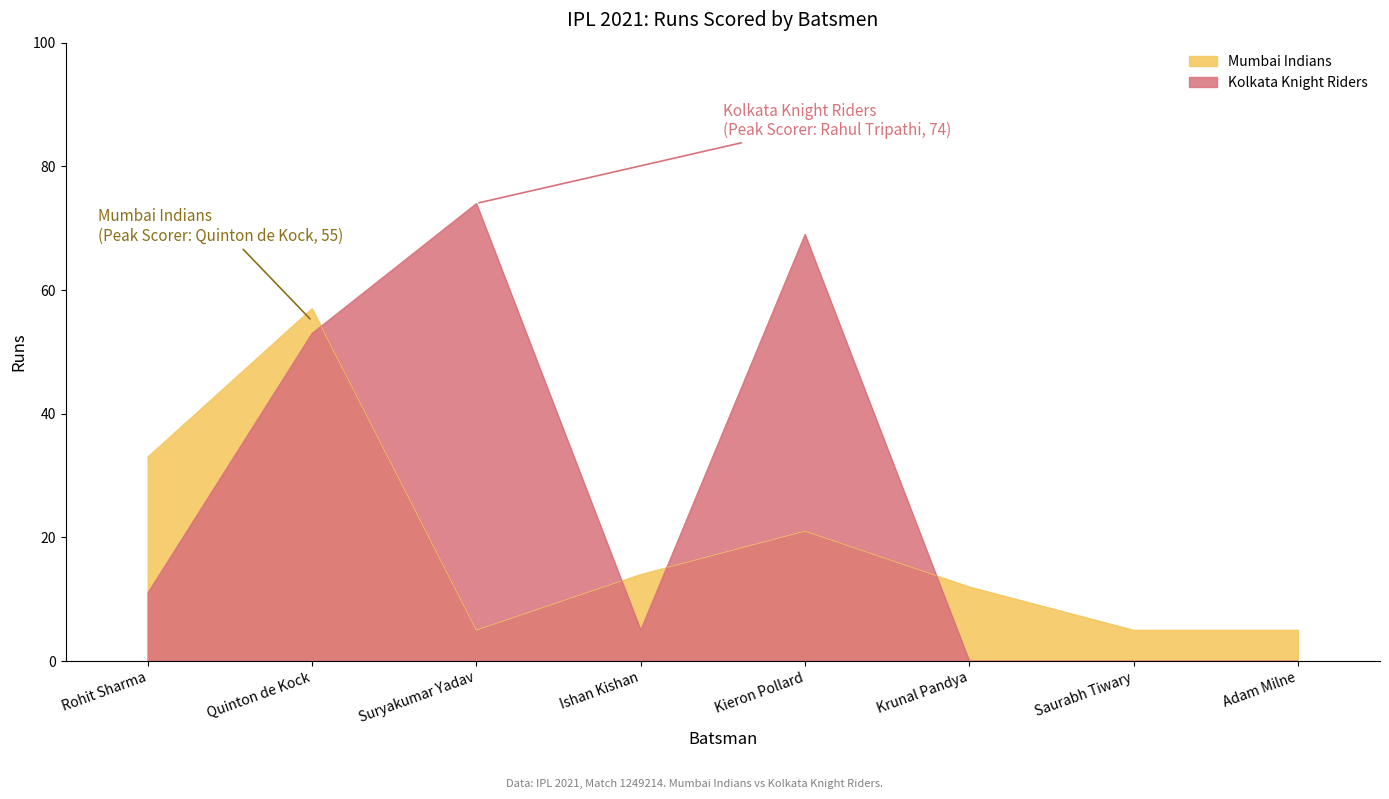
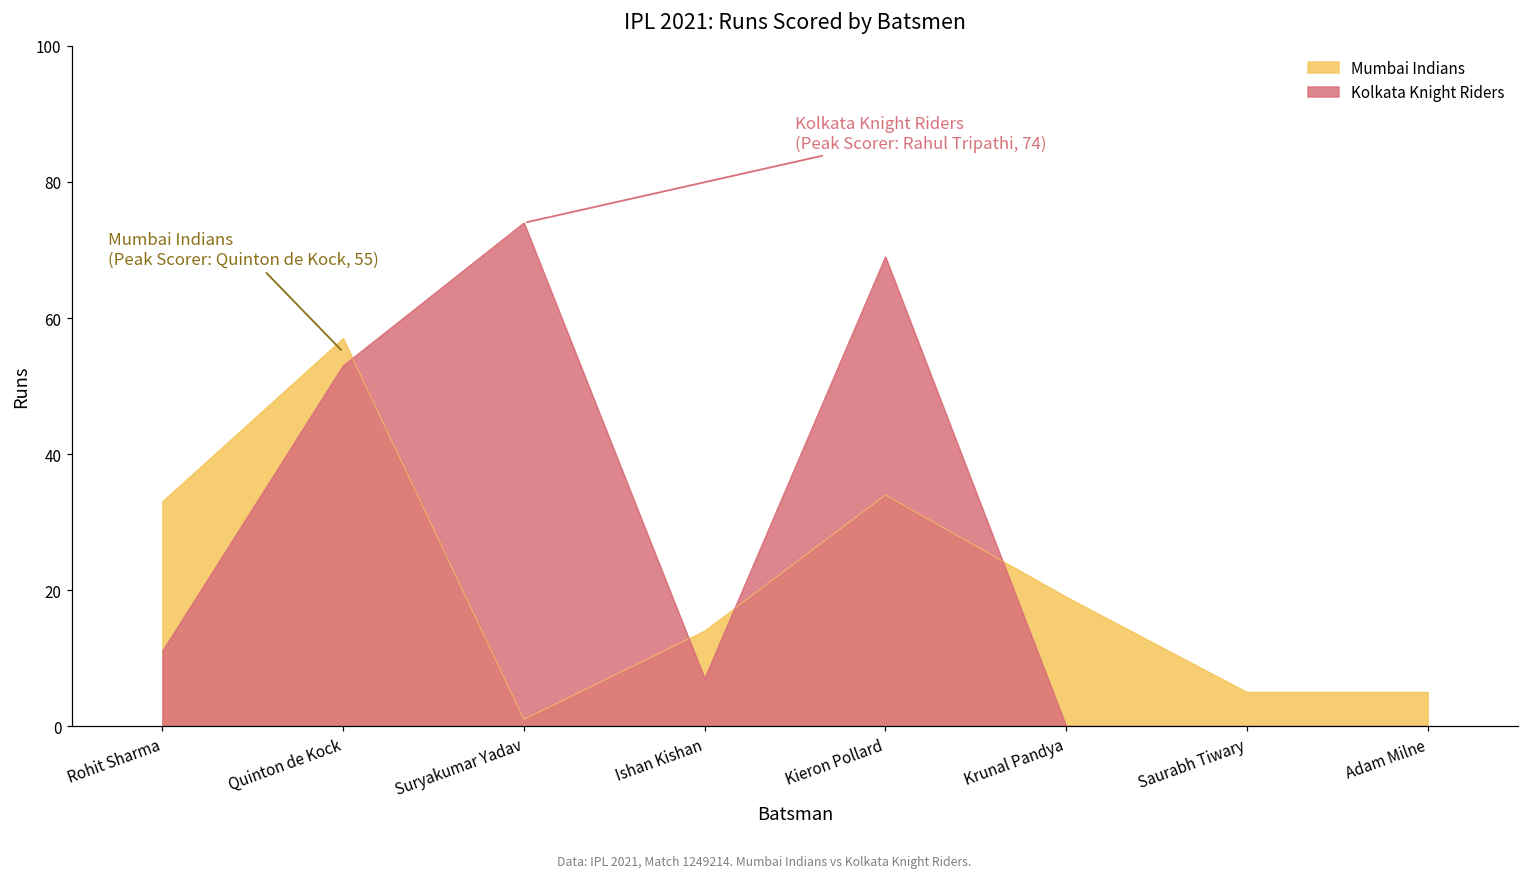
  {
    "Mumbai Indians": {
      "Rohit Sharma": 33,
-     "Suryakumar Yadav": 5,
+     "Suryakumar Yadav": 1,
      "Ishan Kishan": 14,
-     "Kieron Pollard": 21,
-     "Krunal Pandya": 12,
+     "Kieron Pollard": 34,
+     "Krunal Pandya": 19,
      "Saurabh Tiwary": 5,
      "Adam Milne": 5
    },
    "Kolkata Knight Riders": {
      "Rohit Sharma": 11,
      "Quinton de Kock": 53,
-     "Ishan Kishan": 5,
+     "Ishan Kishan": 7,
      "Kieron Pollard": 69,
      "Krunal Pandya": 0,
      "Saurabh Tiwary": 0,
      "Adam Milne": 0
    }
  }
